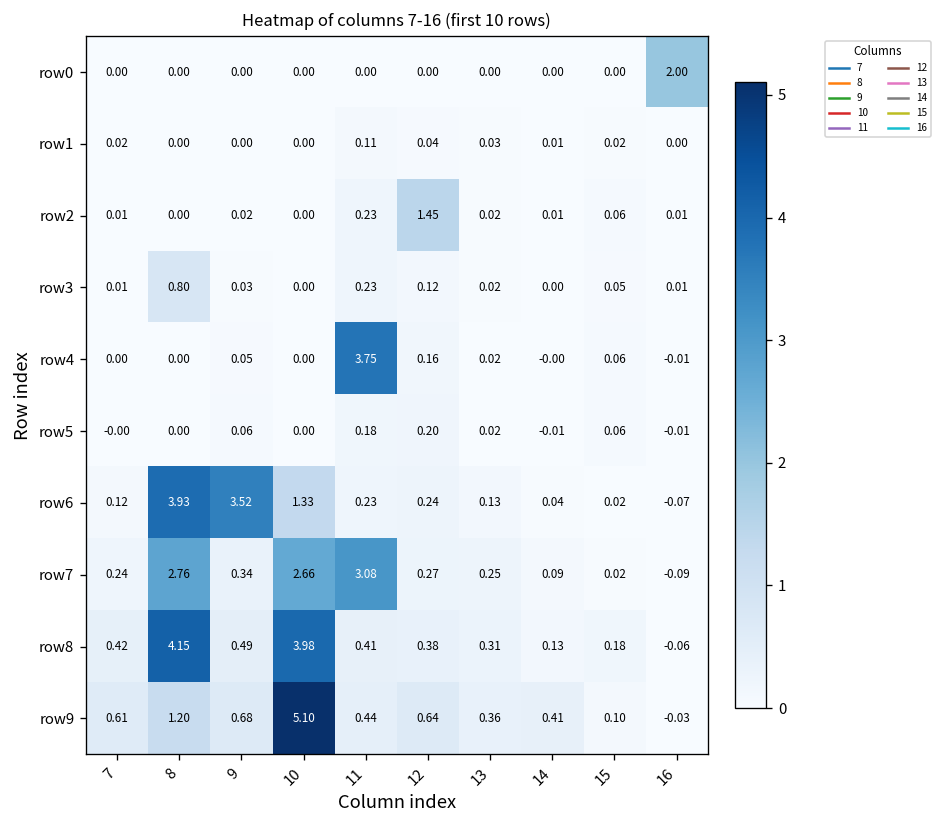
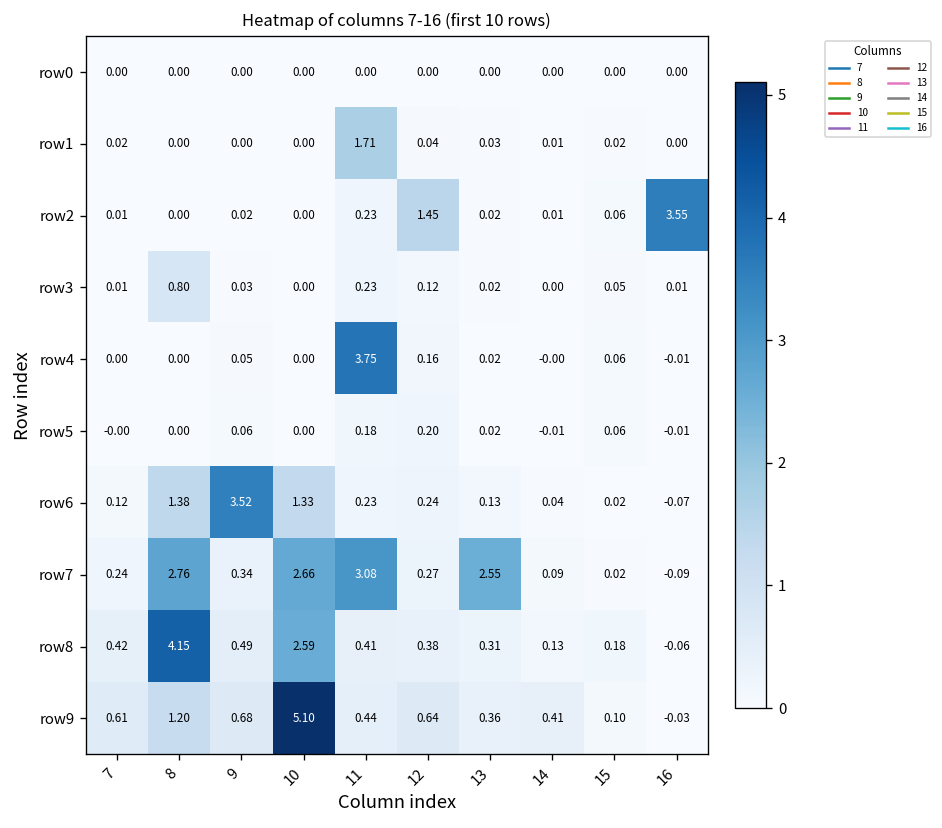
  {
    "row0": {
      "7": 0.00,
      "8": 0.00,
      "9": 0.00,
      "10": 0.00,
      "11": 0.00,
      "12": 0.00,
      "13": 0.00,
      "14": 0.00,
      "15": 0.00,
-     "16": 2.00
+     "16": 0.00
    },
    "row1": {
      "7": 0.02,
      "8": 0.00,
      "9": 0.00,
      "10": 0.00,
-     "11": 0.11,
+     "11": 1.71,
      "12": 0.04,
      "13": 0.03,
      "14": 0.01,
      "15": 0.02,
      "16": 0.00
    },
    "row2": {
      "7": 0.01,
      "8": 0.00,
      "9": 0.02,
      "10": 0.00,
      "11": 0.23,
      "12": 1.45,
      "13": 0.02,
      "14": 0.01,
      "15": 0.06,
-     "16": 0.01
+     "16": 3.55
    },
    "row3": {
      "7": 0.01,
      "8": 0.80,
      "9": 0.03,
      "10": 0.00,
      "11": 0.23,
      "12": 0.12,
      "13": 0.02,
      "14": 0.00,
      "15": 0.05,
      "16": 0.01
    },
    "row4": {
      "7": 0.00,
      "8": 0.00,
      "9": 0.05,
      "10": 0.00,
      "11": 3.75,
      "12": 0.16,
      "13": 0.02,
      "14": -0.00,
      "15": 0.06,
      "16": -0.01
    },
    "row5": {
      "7": -0.00,
      "8": 0.00,
      "9": 0.06,
      "10": 0.00,
      "11": 0.18,
      "12": 0.20,
      "13": 0.02,
      "14": -0.01,
      "15": 0.06,
      "16": -0.01
    },
    "row6": {
      "7": 0.12,
-     "8": 3.93,
+     "8": 1.38,
      "9": 3.52,
      "10": 1.33,
      "11": 0.23,
      "12": 0.24,
      "13": 0.13,
      "14": 0.04,
      "15": 0.02,
      "16": -0.07
    },
    "row7": {
      "7": 0.24,
      "8": 2.76,
      "9": 0.34,
      "10": 2.66,
      "11": 3.08,
      "12": 0.27,
-     "13": 0.25,
+     "13": 2.55,
      "14": 0.09,
      "15": 0.02,
      "16": -0.09
    },
    "row8": {
      "7": 0.42,
      "8": 4.15,
      "9": 0.49,
-     "10": 3.98,
+     "10": 2.59,
      "11": 0.41,
      "12": 0.38,
      "13": 0.31,
      "14": 0.13,
      "15": 0.18,
      "16": -0.06
    },
    "row9": {
      "7": 0.61,
      "8": 1.20,
      "9": 0.68,
      "10": 5.10,
      "11": 0.44,
      "12": 0.64,
      "13": 0.36,
      "14": 0.41,
      "15": 0.10,
      "16": -0.03
    }
  }
